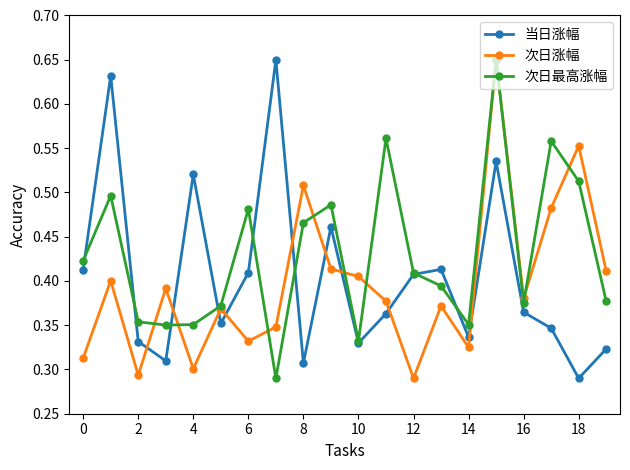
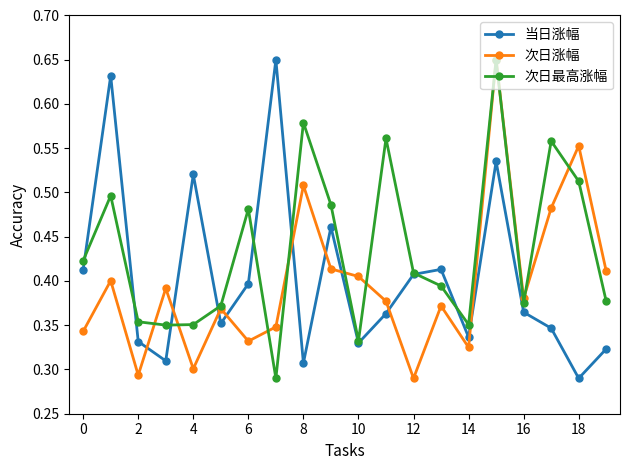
  {
    "当日涨幅": {
      "0": 0.41,
      "2": 0.33,
      "4": 0.52,
-     "6": 0.41,
+     "6": 0.40,
      "8": 0.31,
      "14": 0.34,
      "16": 0.36,
      "18": 0.29
    },
    "次日涨幅": {
-     "0": 0.31,
+     "0": 0.34,
      "2": 0.29,
      "4": 0.30,
      "6": 0.33,
      "8": 0.51,
      "10": 0.41,
      "12": 0.29,
      "14": 0.32,
      "16": 0.38,
      "18": 0.55
    },
    "次日最高涨幅": {
      "0": 0.42,
      "2": 0.35,
      "4": 0.35,
      "6": 0.48,
-     "8": 0.47,
+     "8": 0.58,
      "14": 0.35,
      "16": 0.38,
      "18": 0.51
    }
  }
